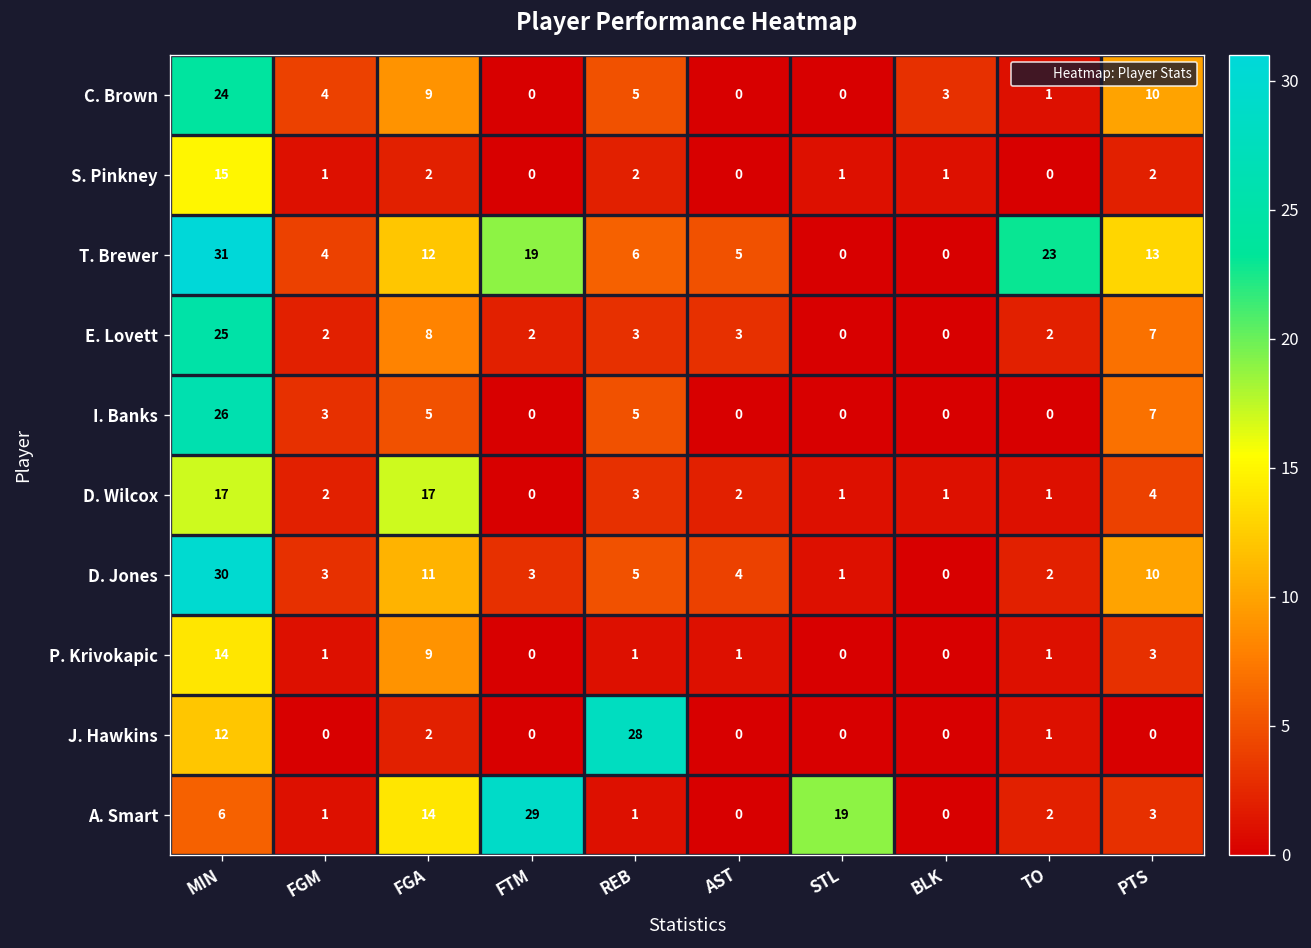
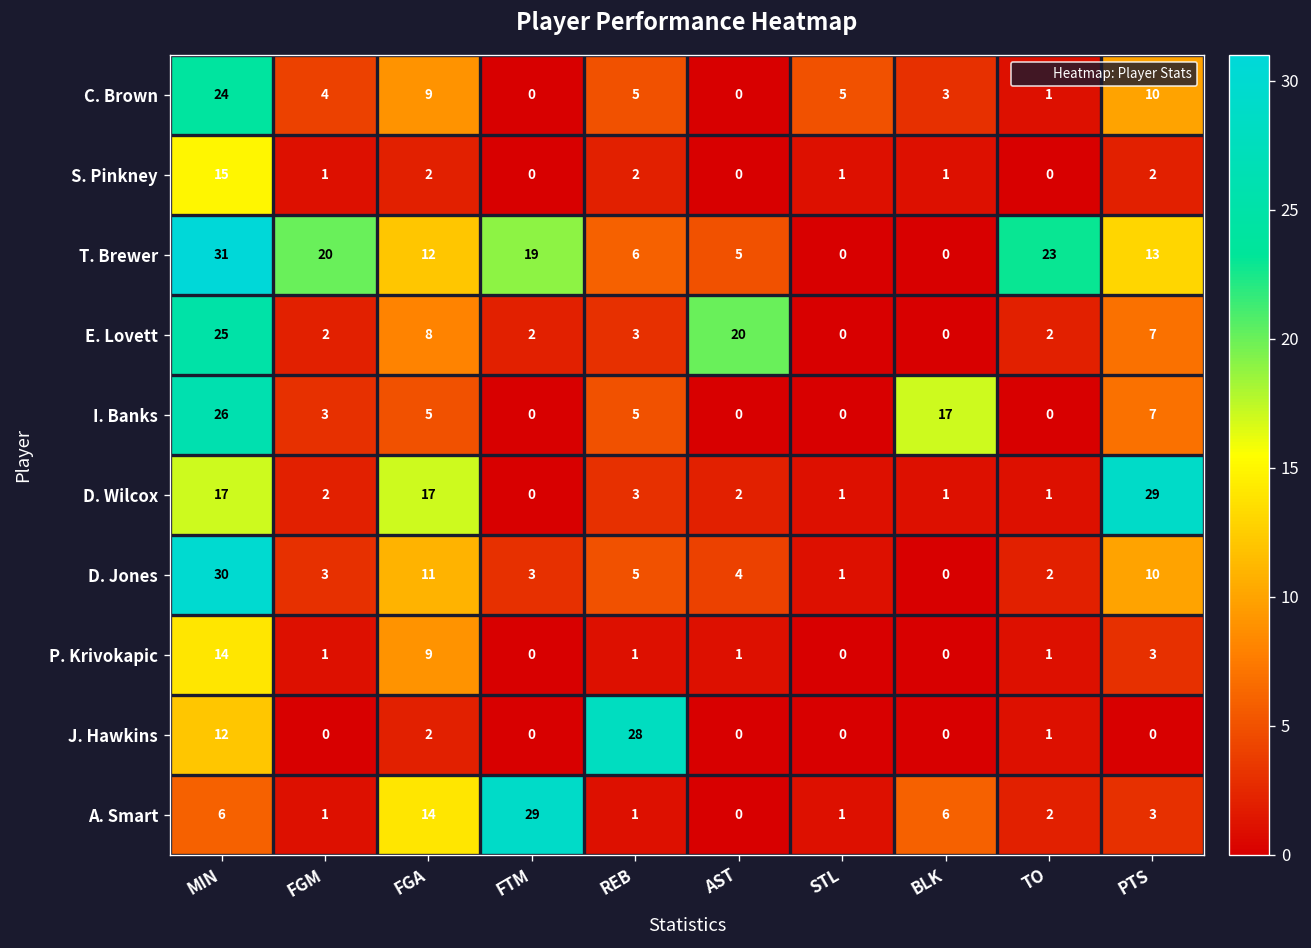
  {
    "C. Brown": {
      "MIN": 24,
      "FGM": 4,
      "FGA": 9,
      "FTM": 0,
      "REB": 5,
      "AST": 0,
-     "STL": 0,
+     "STL": 5,
      "BLK": 3,
      "TO": 1,
      "PTS": 10
    },
    "S. Pinkney": {
      "MIN": 15,
      "FGM": 1,
      "FGA": 2,
      "FTM": 0,
      "REB": 2,
      "AST": 0,
      "STL": 1,
      "BLK": 1,
      "TO": 0,
      "PTS": 2
    },
    "T. Brewer": {
      "MIN": 31,
-     "FGM": 4,
+     "FGM": 20,
      "FGA": 12,
      "FTM": 19,
      "REB": 6,
      "AST": 5,
      "STL": 0,
      "BLK": 0,
      "TO": 23,
      "PTS": 13
    },
    "E. Lovett": {
      "MIN": 25,
      "FGM": 2,
      "FGA": 8,
      "FTM": 2,
      "REB": 3,
-     "AST": 3,
+     "AST": 20,
      "STL": 0,
      "BLK": 0,
      "TO": 2,
      "PTS": 7
    },
    "I. Banks": {
      "MIN": 26,
      "FGM": 3,
      "FGA": 5,
      "FTM": 0,
      "REB": 5,
      "AST": 0,
      "STL": 0,
-     "BLK": 0,
+     "BLK": 17,
      "TO": 0,
      "PTS": 7
    },
    "D. Wilcox": {
      "MIN": 17,
      "FGM": 2,
      "FGA": 17,
      "FTM": 0,
      "REB": 3,
      "AST": 2,
      "STL": 1,
      "BLK": 1,
      "TO": 1,
-     "PTS": 4
+     "PTS": 29
    },
    "D. Jones": {
      "MIN": 30,
      "FGM": 3,
      "FGA": 11,
      "FTM": 3,
      "REB": 5,
      "AST": 4,
      "STL": 1,
      "BLK": 0,
      "TO": 2,
      "PTS": 10
    },
    "P. Krivokapic": {
      "MIN": 14,
      "FGM": 1,
      "FGA": 9,
      "FTM": 0,
      "REB": 1,
      "AST": 1,
      "STL": 0,
      "BLK": 0,
      "TO": 1,
      "PTS": 3
    },
    "J. Hawkins": {
      "MIN": 12,
      "FGM": 0,
      "FGA": 2,
      "FTM": 0,
      "REB": 28,
      "AST": 0,
      "STL": 0,
      "BLK": 0,
      "TO": 1,
      "PTS": 0
    },
    "A. Smart": {
      "MIN": 6,
      "FGM": 1,
      "FGA": 14,
      "FTM": 29,
      "REB": 1,
      "AST": 0,
-     "STL": 19,
-     "BLK": 0,
+     "STL": 1,
+     "BLK": 6,
      "TO": 2,
      "PTS": 3
    }
  }
